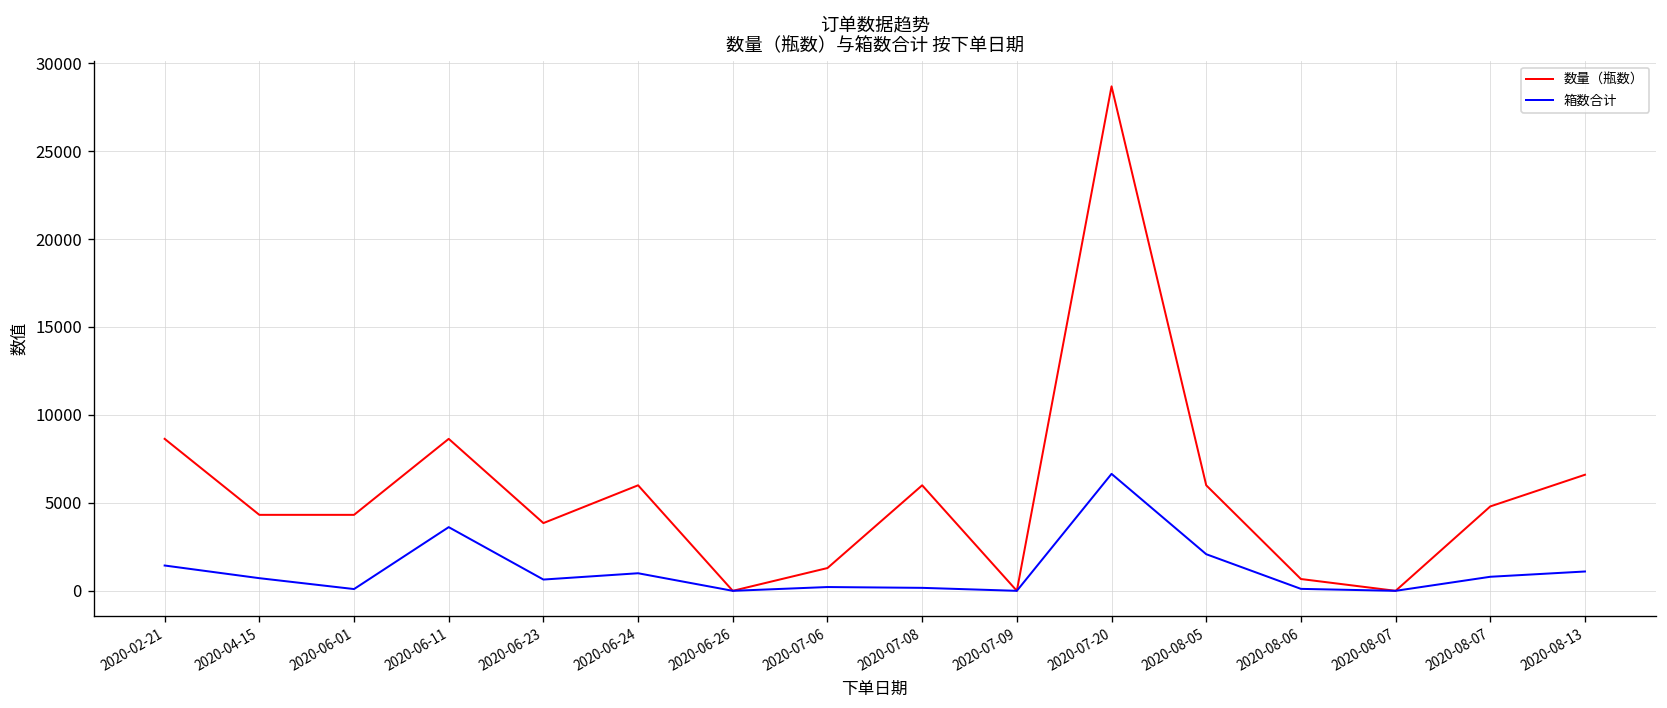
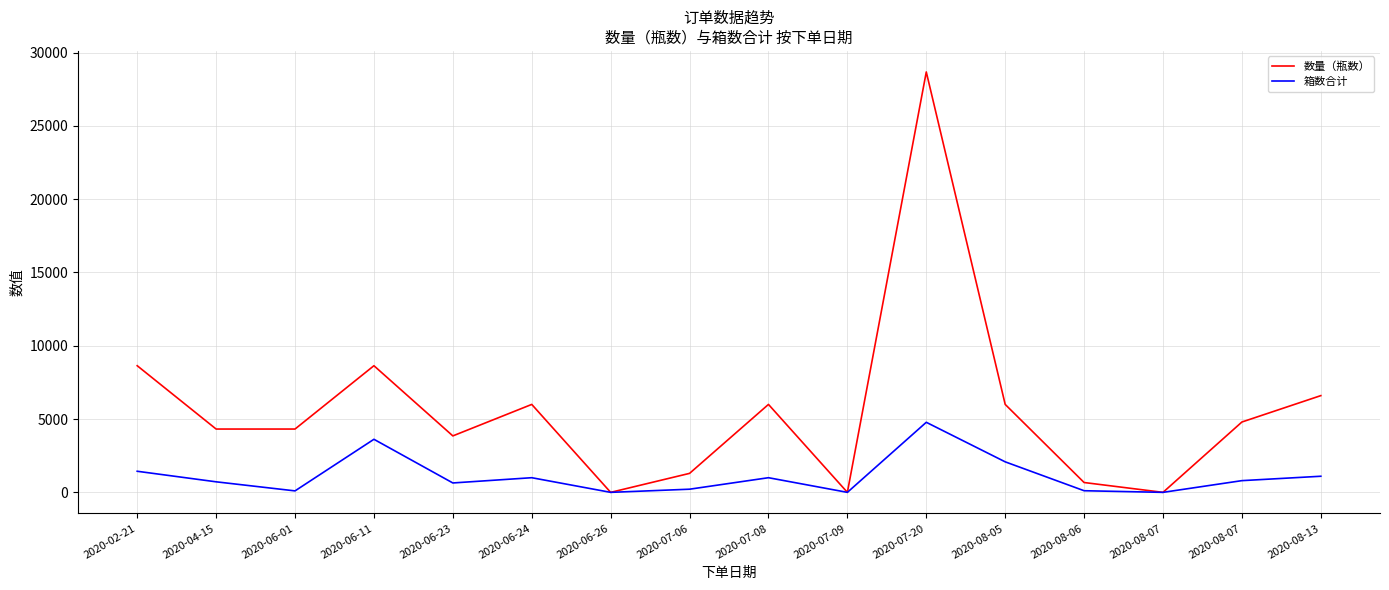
  {
    "数量（瓶数）": {
      "2020-02-21": 8600,
      "2020-04-15": 4300,
      "2020-06-01": 4300,
      "2020-06-11": 8600,
      "2020-06-23": 3900,
      "2020-06-24": 6000,
      "2020-07-06": 1300,
      "2020-07-08": 6000,
      "2020-07-20": 28700,
      "2020-08-05": 6000,
      "2020-08-06": 700,
      "2020-08-13": 6600
    },
    "箱数合计": {
      "2020-02-21": 1400,
      "2020-04-15": 700,
      "2020-06-01": 100,
      "2020-06-11": 3600,
      "2020-06-23": 600,
      "2020-06-24": 1000,
      "2020-07-06": 200,
-     "2020-07-08": 200,
-     "2020-07-20": 6700,
+     "2020-07-08": 1000,
+     "2020-07-20": 4800,
      "2020-08-05": 2100,
      "2020-08-06": 100,
      "2020-08-13": 1100
    }
  }
